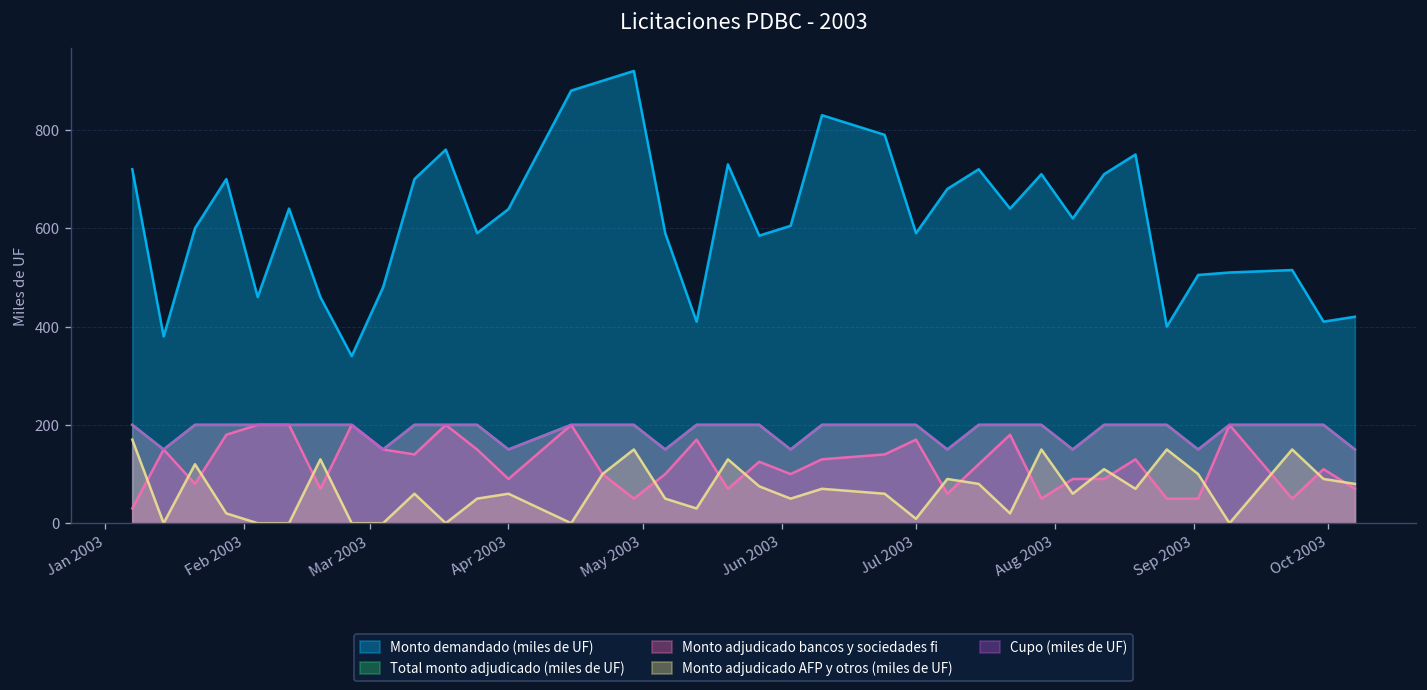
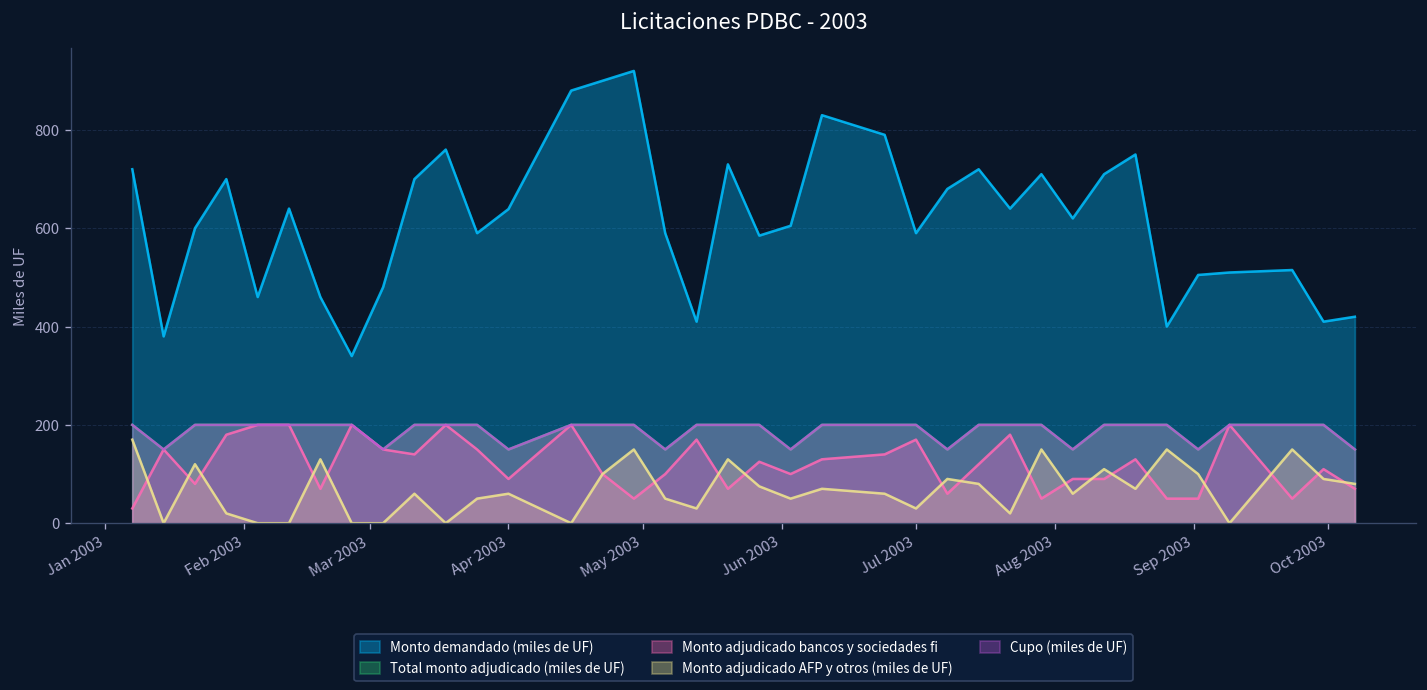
  {
    "Monto demandado (miles de UF)": {
      "Apr 2003": 640,
      "Jul 2003": 590
    },
    "Monto adjudicado AFP y otros (miles de UF)": {
      "Apr 2003": 60,
-     "Jul 2003": 10
+     "Jul 2003": 30
    }
  }
